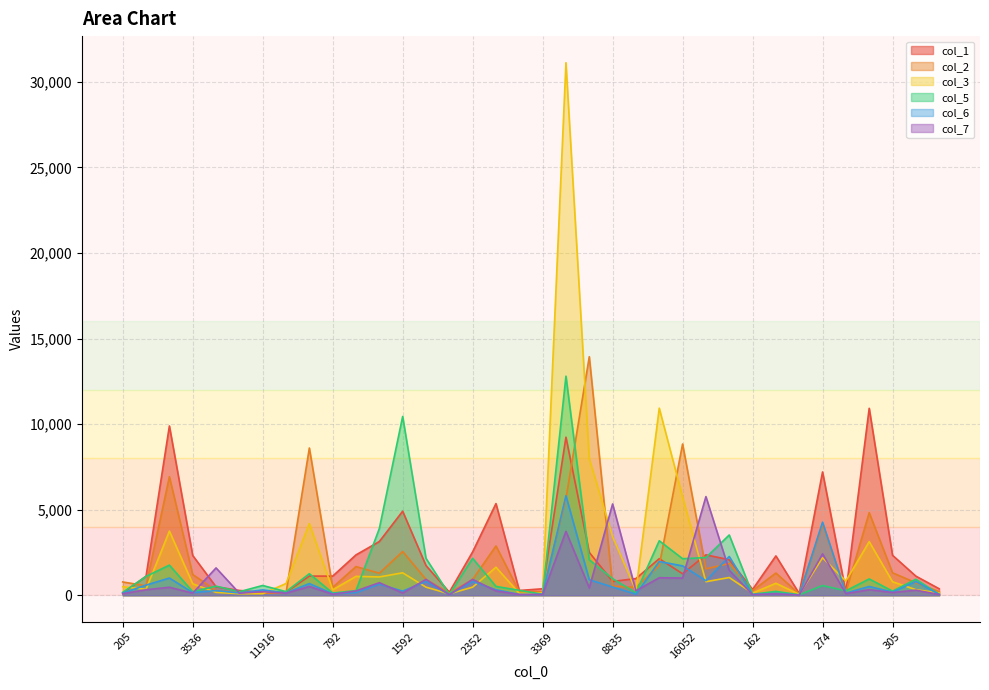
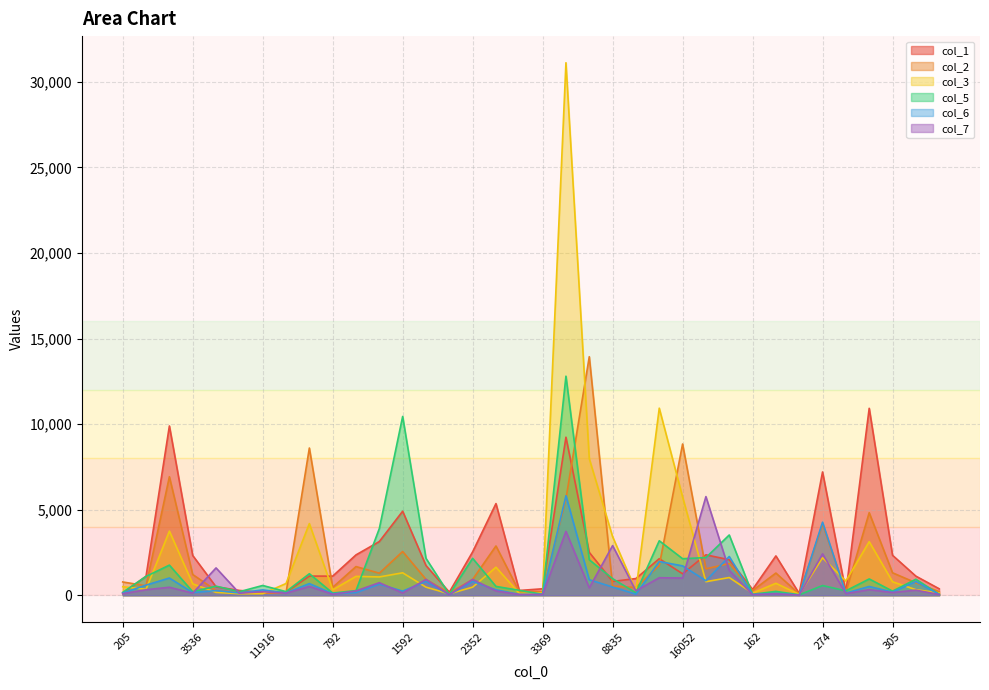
  {
    "col_5": {
      "11916": "600",
      "1592": "10,400",
      "2352": "2,200",
      "8835": "1,000",
      "16052": "2,100",
      "274": "600"
    },
    "col_6": {
      "16052": "1,700"
    },
    "col_7": {
-     "8835": "5,300",
+     "8835": "2,900",
      "16052": "1,000",
      "274": "2,400"
    }
  }
